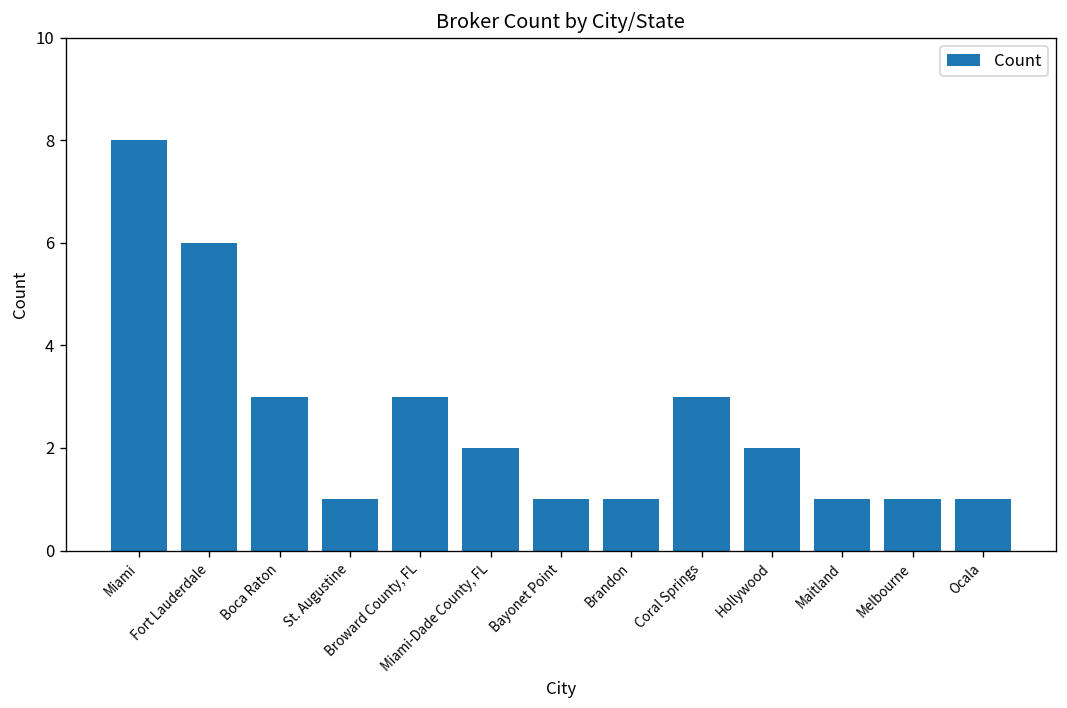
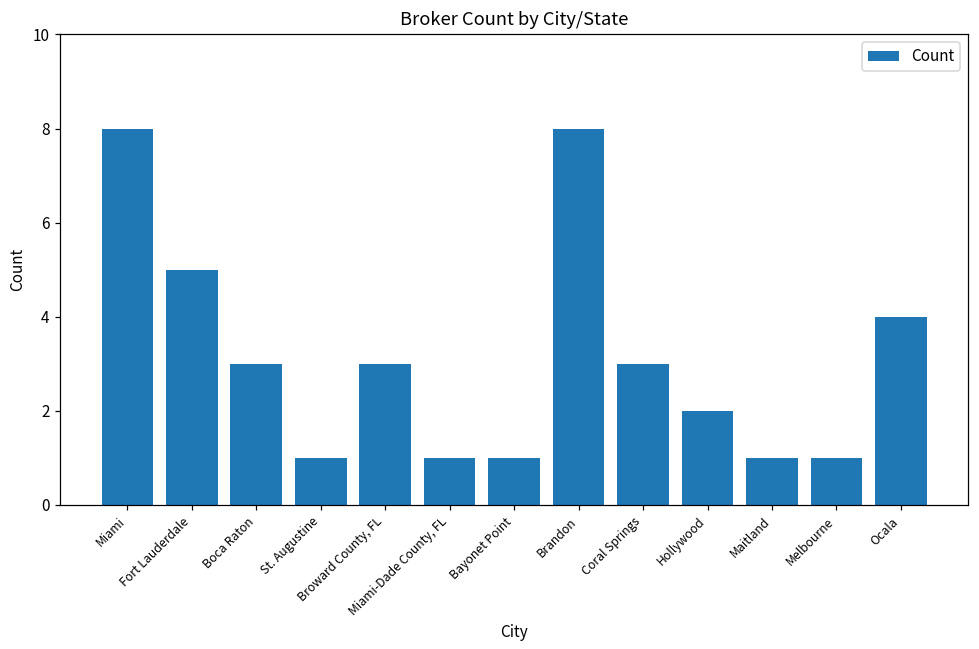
  {
    "Miami": 8,
-   "Fort Lauderdale": 6,
+   "Fort Lauderdale": 5,
    "Boca Raton": 3,
    "St. Augustine": 1,
    "Broward County, FL": 3,
-   "Miami-Dade County, FL": 2,
+   "Miami-Dade County, FL": 1,
    "Bayonet Point": 1,
-   "Brandon": 1,
+   "Brandon": 8,
    "Coral Springs": 3,
    "Hollywood": 2,
    "Maitland": 1,
    "Melbourne": 1,
-   "Ocala": 1
+   "Ocala": 4
  }
